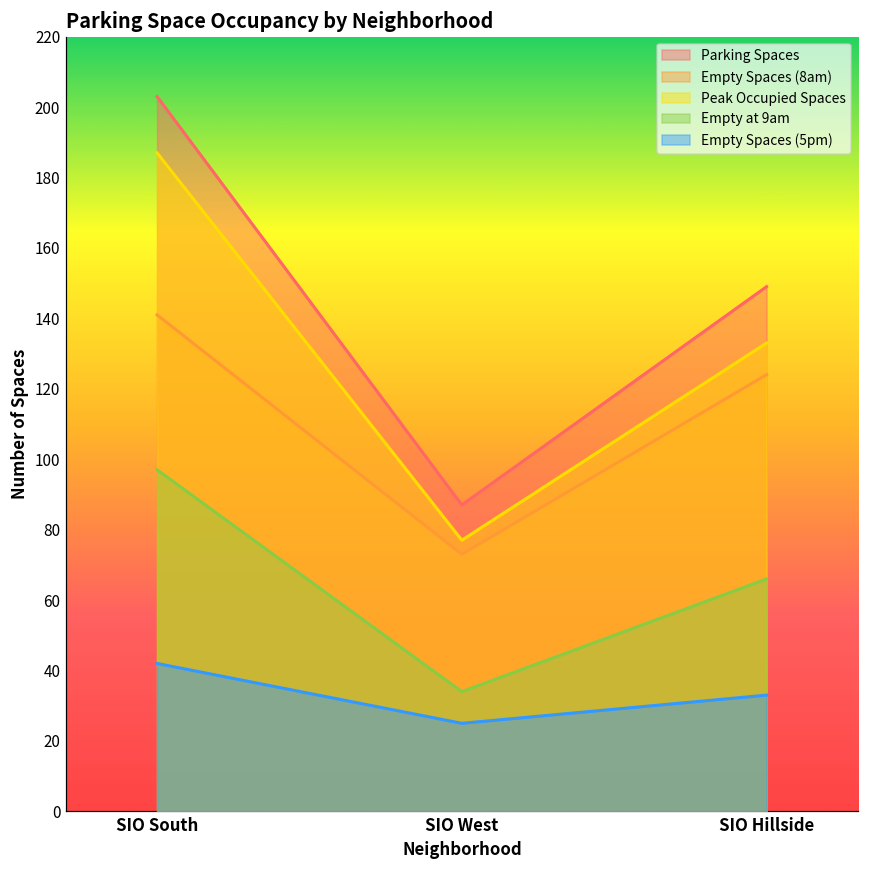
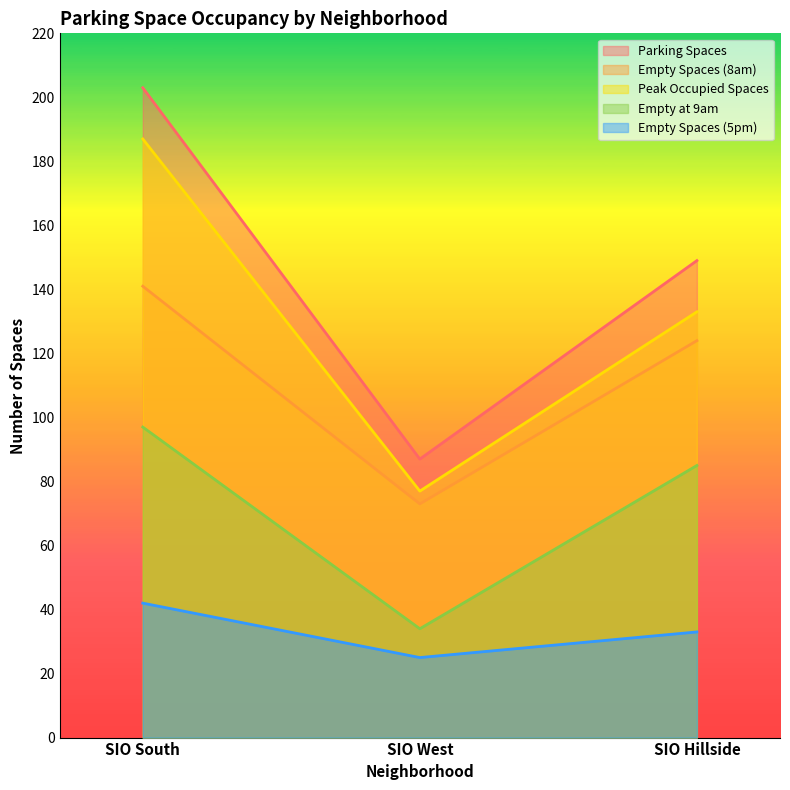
  {
    "Empty at 9am": {
      "SIO South": 97,
      "SIO West": 34,
-     "SIO Hillside": 66
+     "SIO Hillside": 85
    },
    "Empty Spaces (5pm)": {
      "SIO South": 42,
      "SIO West": 25,
      "SIO Hillside": 33
    }
  }
